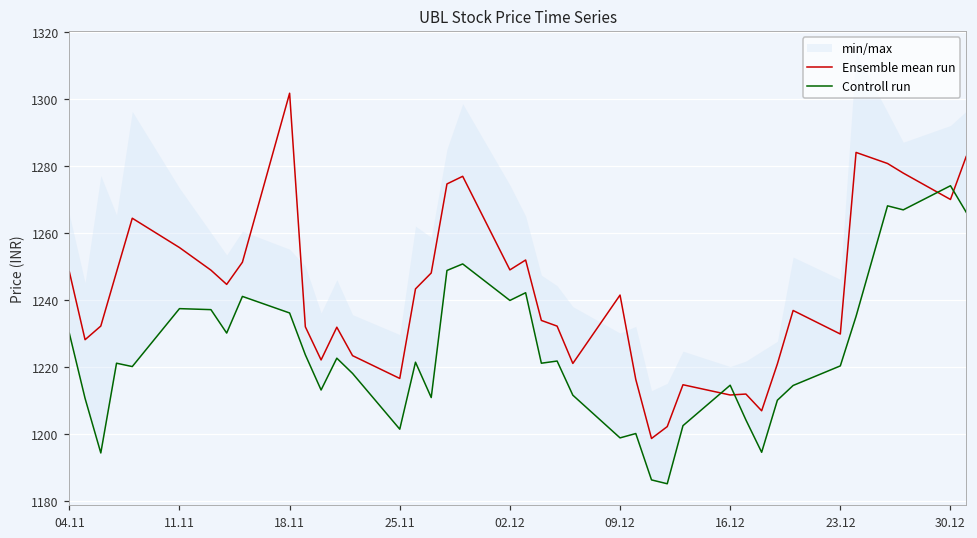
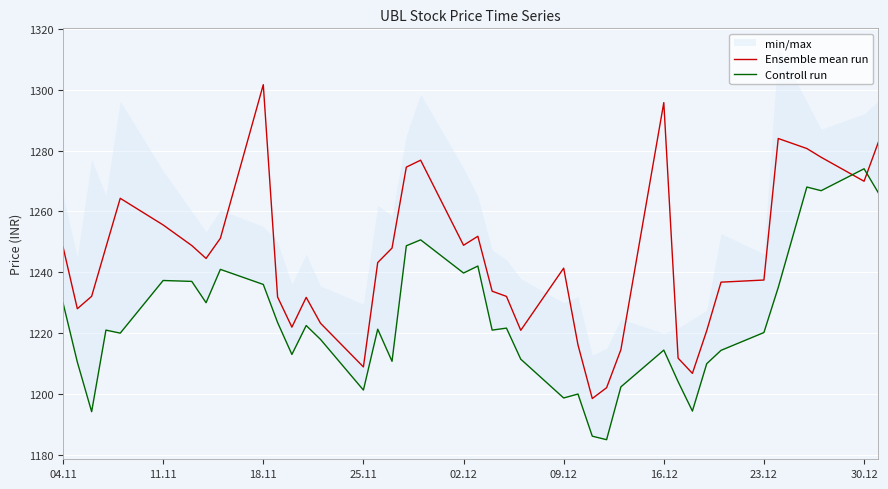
  {
    "Ensemble mean run": {
      "04.11": 1248,
      "11.11": 1256,
      "18.11": 1302,
-     "25.11": 1216,
+     "25.11": 1209,
      "02.12": 1249,
      "09.12": 1241,
-     "16.12": 1212,
-     "23.12": 1230,
+     "16.12": 1296,
+     "23.12": 1237,
      "30.12": 1270
    },
    "Controll run": {
      "04.11": 1230,
      "11.11": 1237,
      "18.11": 1236,
      "25.11": 1201,
      "02.12": 1240,
      "09.12": 1199,
      "16.12": 1214,
      "23.12": 1220,
      "30.12": 1274
    }
  }
